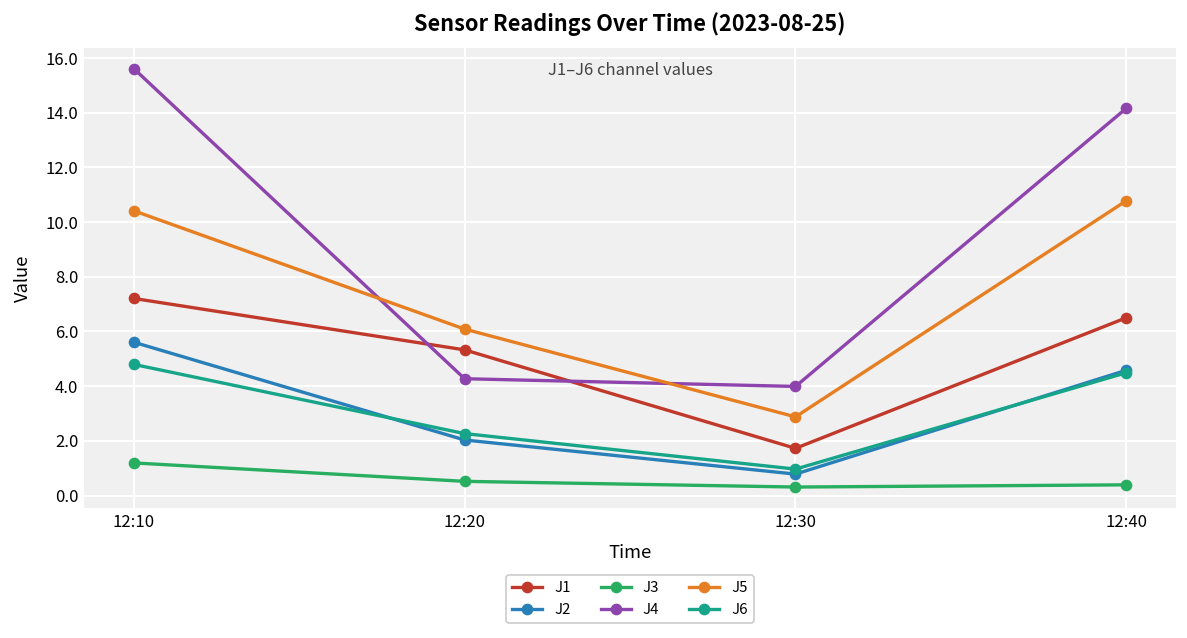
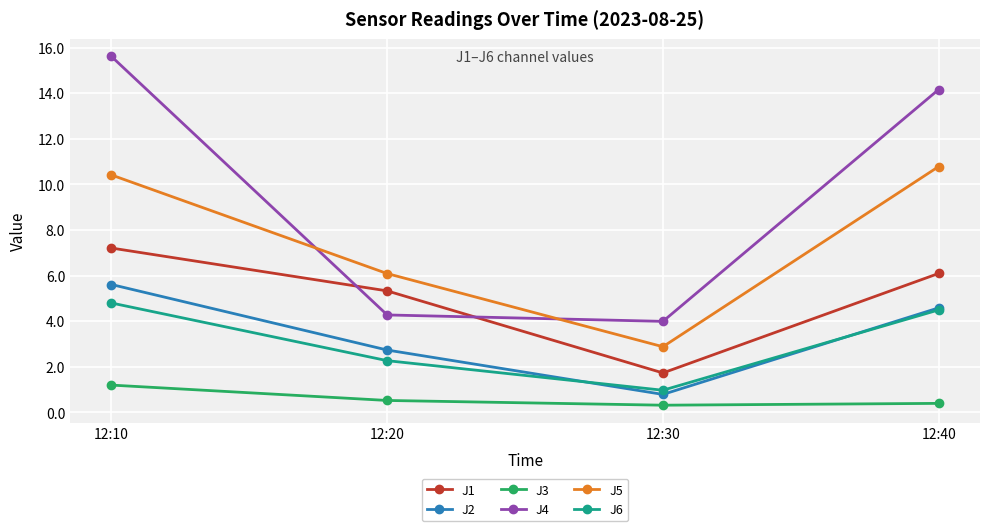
  {
    "J1": {
      "12:10": 7.2,
      "12:20": 5.3,
      "12:30": 1.7,
-     "12:40": 6.5
+     "12:40": 6.1
    },
    "J2": {
      "12:10": 5.6,
-     "12:20": 2.0,
+     "12:20": 2.7,
      "12:30": 0.8
    },
    "J4": {
      "12:10": 15.6,
      "12:20": 4.3,
      "12:30": 4.0,
      "12:40": 14.2
    },
    "J5": {
      "12:10": 10.4,
      "12:20": 6.1,
      "12:30": 2.9,
      "12:40": 10.8
    }
  }
